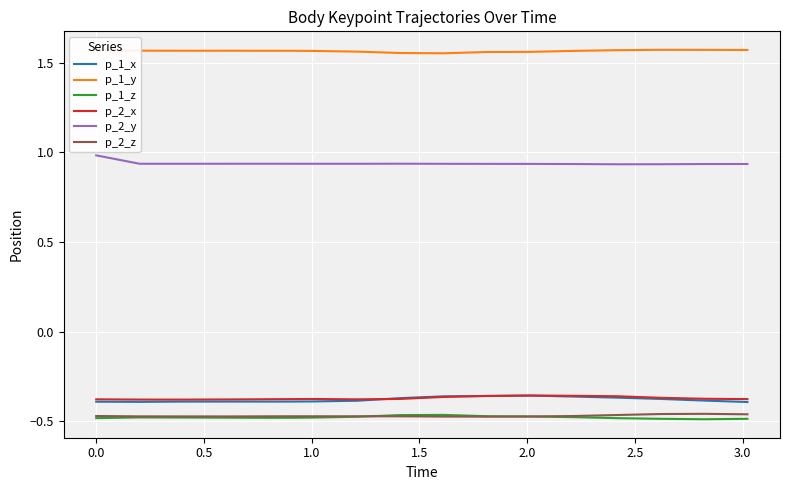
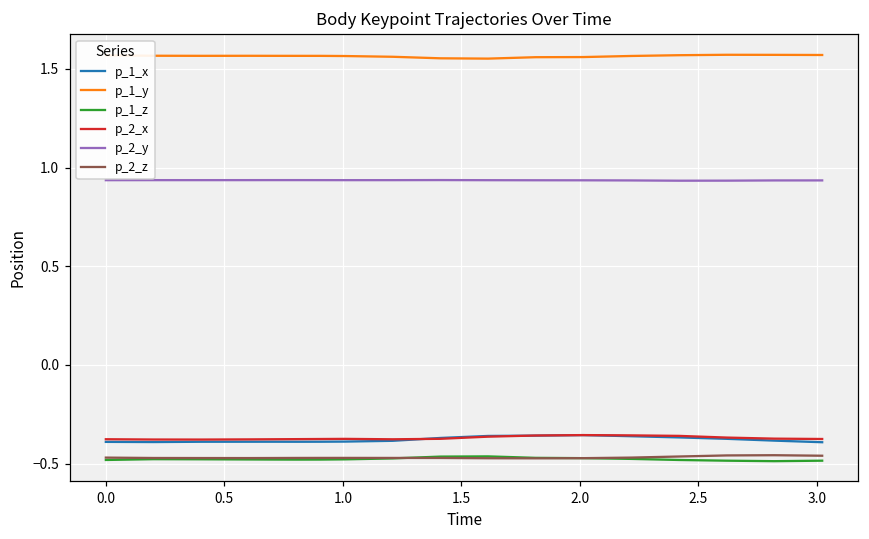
  {
    "p_2_y": {
-     "0.0": 0.98
+     "0.0": 0.94
    }
  }
